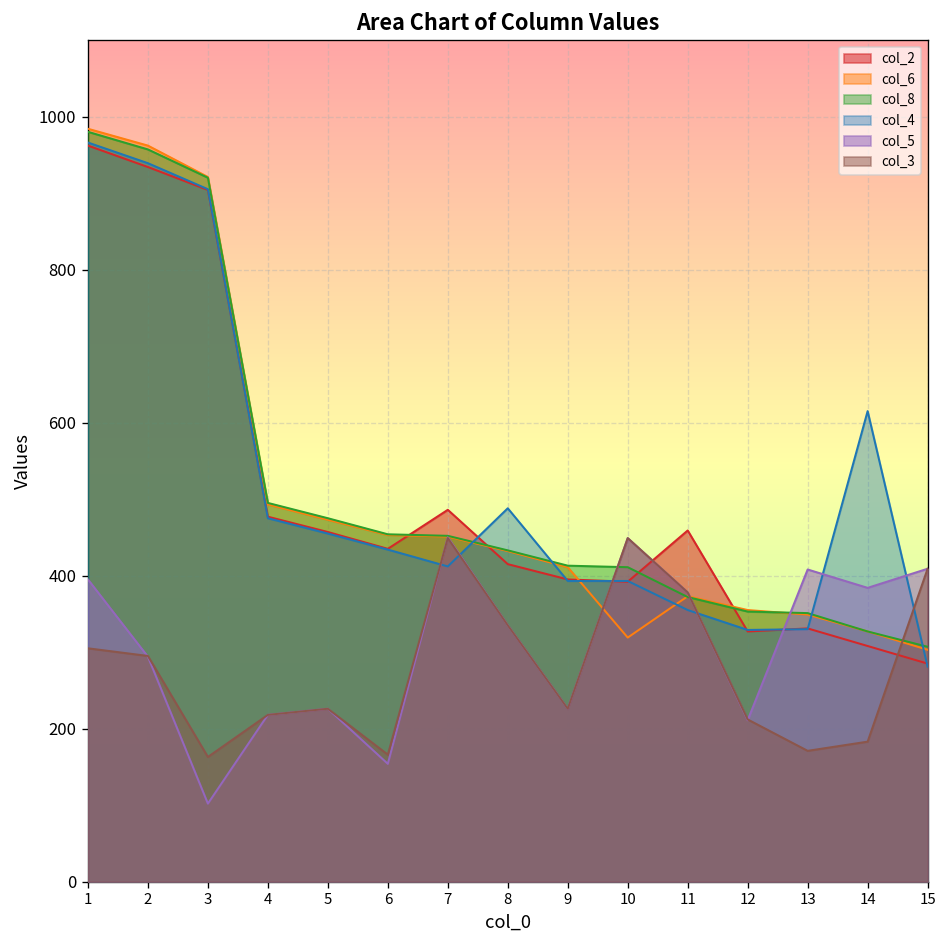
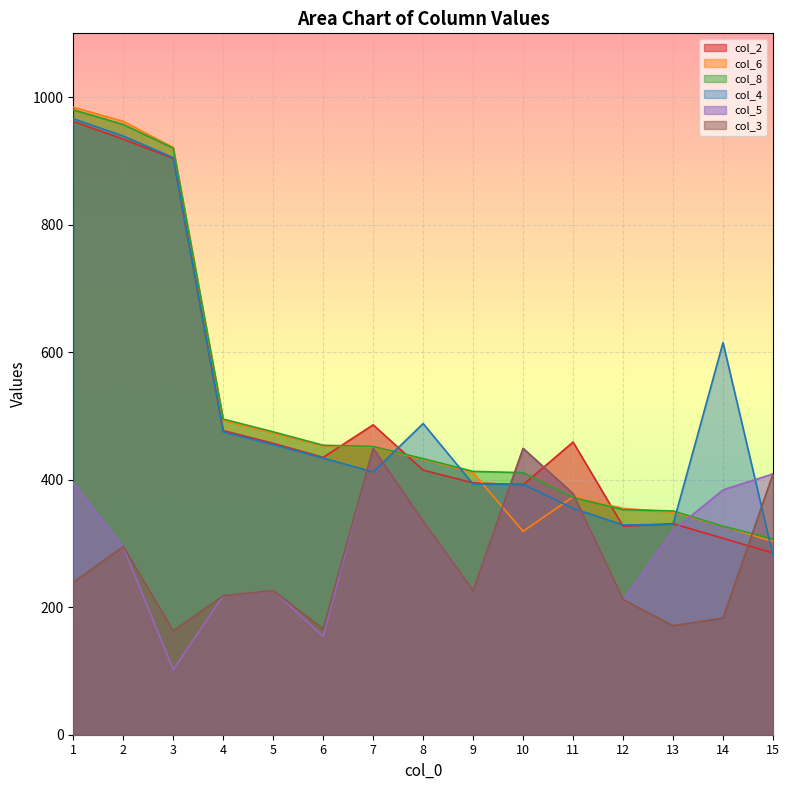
  {
    "col_2": {
      "2": 930,
      "7": 490,
      "8": 420,
      "11": 460,
      "14": 310
    },
    "col_6": {
      "2": 960,
      "10": 320
    },
    "col_8": {
      "2": 960,
      "10": 410
    },
    "col_4": {
      "2": 940,
      "7": 410,
      "8": 490,
      "11": 360,
      "14": 620
    },
    "col_5": {
      "1": 400,
      "3": 100,
      "6": 150,
-     "13": 410,
+     "13": 320,
      "14": 380
    },
    "col_3": {
-     "1": 310,
+     "1": 240,
      "3": 160,
      "6": 170,
      "13": 170,
      "14": 180
    }
  }
